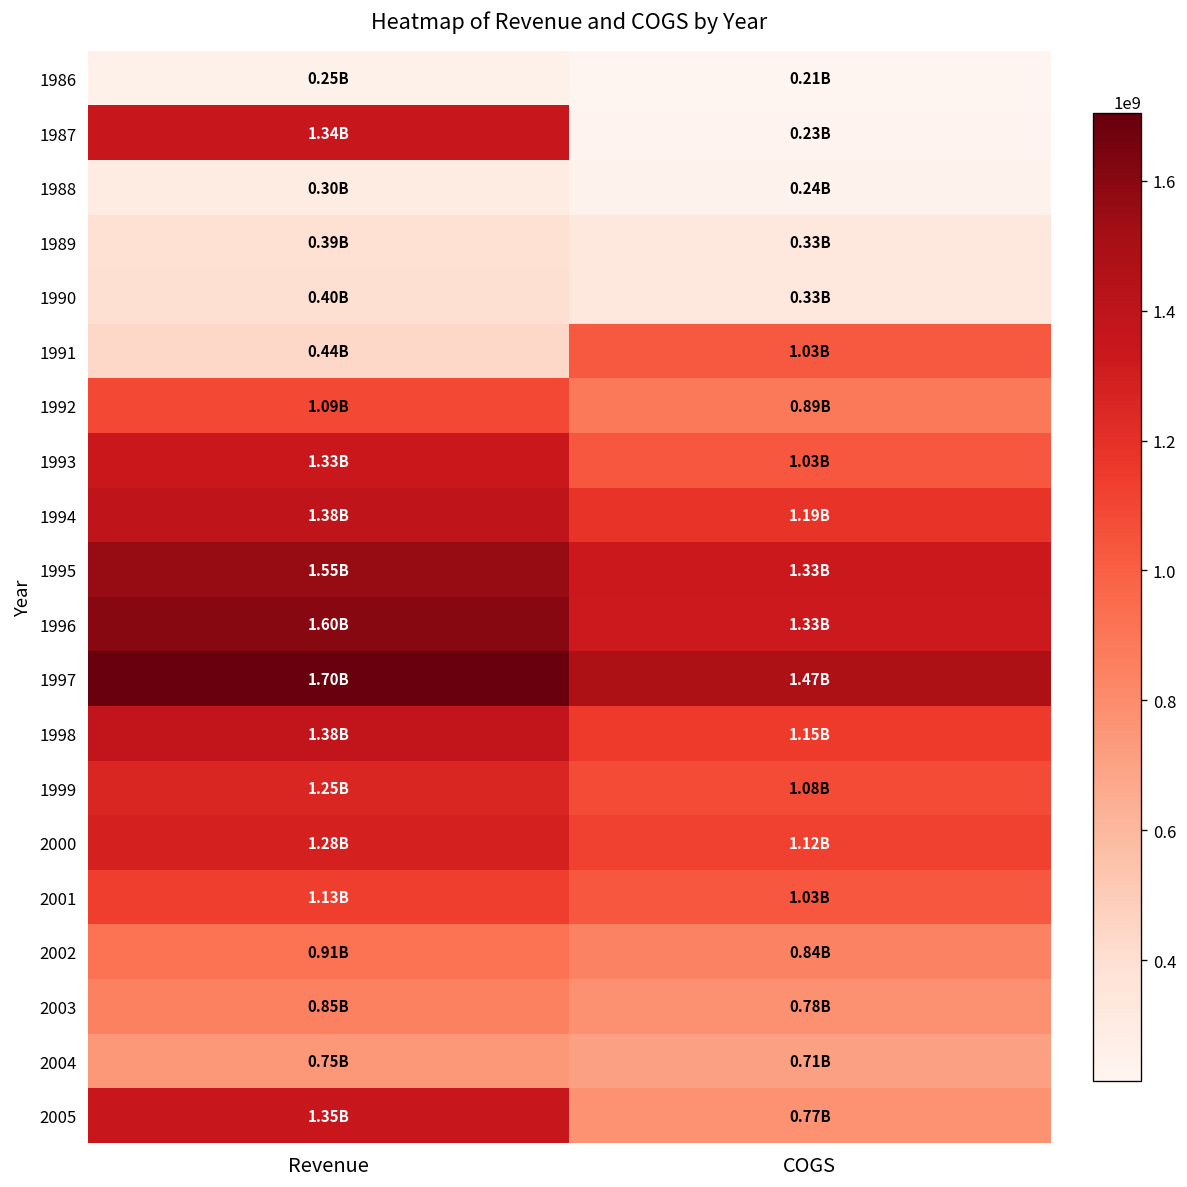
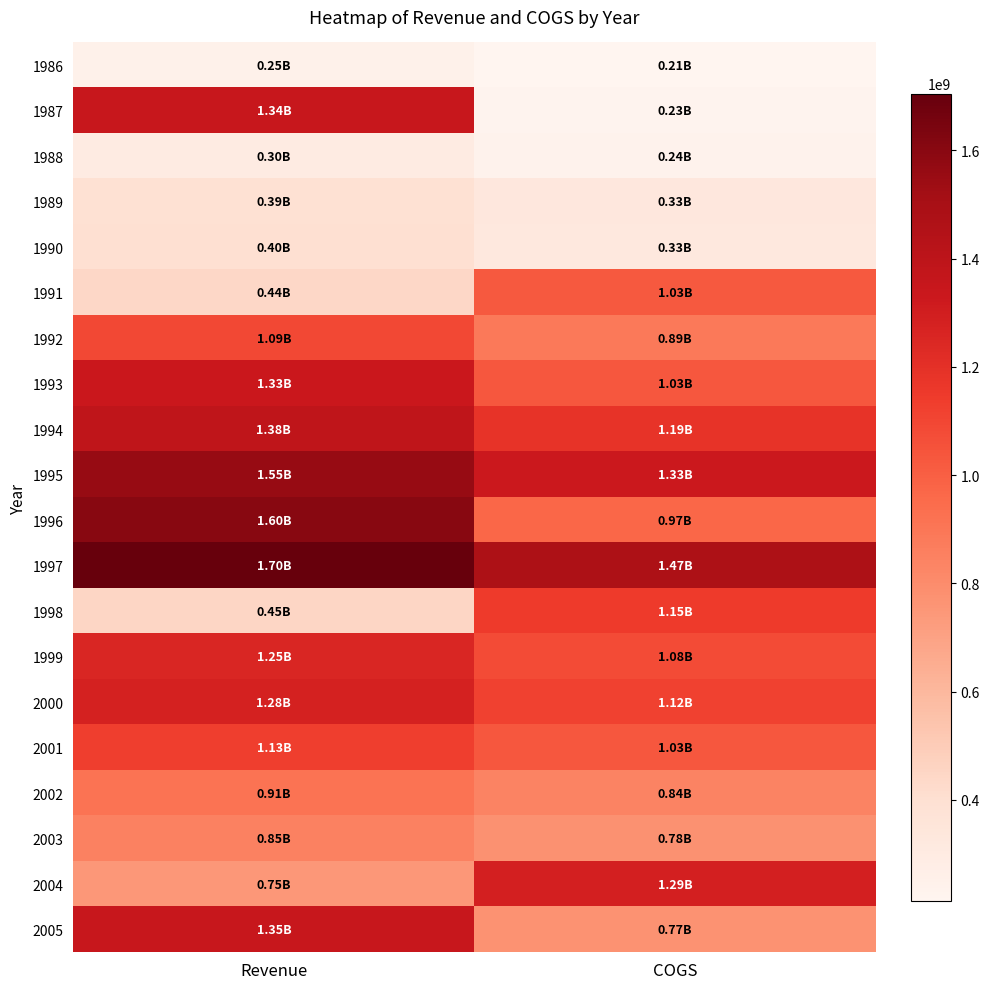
  {
    "1986": {
      "Revenue": "0.25B",
      "COGS": "0.21B"
    },
    "1987": {
      "Revenue": "1.34B",
      "COGS": "0.23B"
    },
    "1988": {
      "Revenue": "0.30B",
      "COGS": "0.24B"
    },
    "1989": {
      "Revenue": "0.39B",
      "COGS": "0.33B"
    },
    "1990": {
      "Revenue": "0.40B",
      "COGS": "0.33B"
    },
    "1991": {
      "Revenue": "0.44B",
      "COGS": "1.03B"
    },
    "1992": {
      "Revenue": "1.09B",
      "COGS": "0.89B"
    },
    "1993": {
      "Revenue": "1.33B",
      "COGS": "1.03B"
    },
    "1994": {
      "Revenue": "1.38B",
      "COGS": "1.19B"
    },
    "1995": {
      "Revenue": "1.55B",
      "COGS": "1.33B"
    },
    "1996": {
      "Revenue": "1.60B",
-     "COGS": "1.33B"
+     "COGS": "0.97B"
    },
    "1997": {
      "Revenue": "1.70B",
      "COGS": "1.47B"
    },
    "1998": {
-     "Revenue": "1.38B",
+     "Revenue": "0.45B",
      "COGS": "1.15B"
    },
    "1999": {
      "Revenue": "1.25B",
      "COGS": "1.08B"
    },
    "2000": {
      "Revenue": "1.28B",
      "COGS": "1.12B"
    },
    "2001": {
      "Revenue": "1.13B",
      "COGS": "1.03B"
    },
    "2002": {
      "Revenue": "0.91B",
      "COGS": "0.84B"
    },
    "2003": {
      "Revenue": "0.85B",
      "COGS": "0.78B"
    },
    "2004": {
      "Revenue": "0.75B",
-     "COGS": "0.71B"
+     "COGS": "1.29B"
    },
    "2005": {
      "Revenue": "1.35B",
      "COGS": "0.77B"
    }
  }
